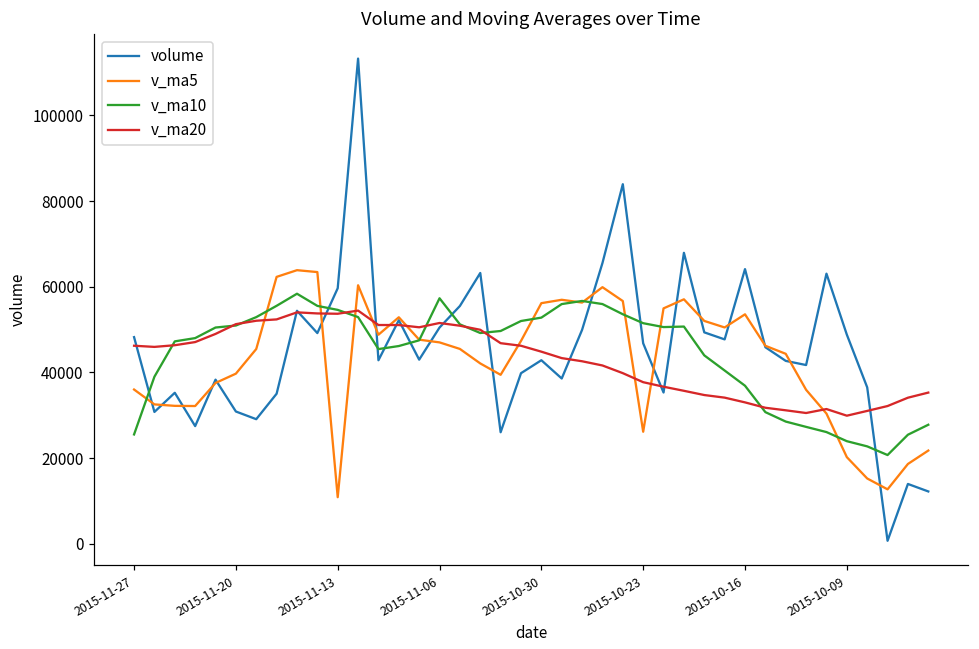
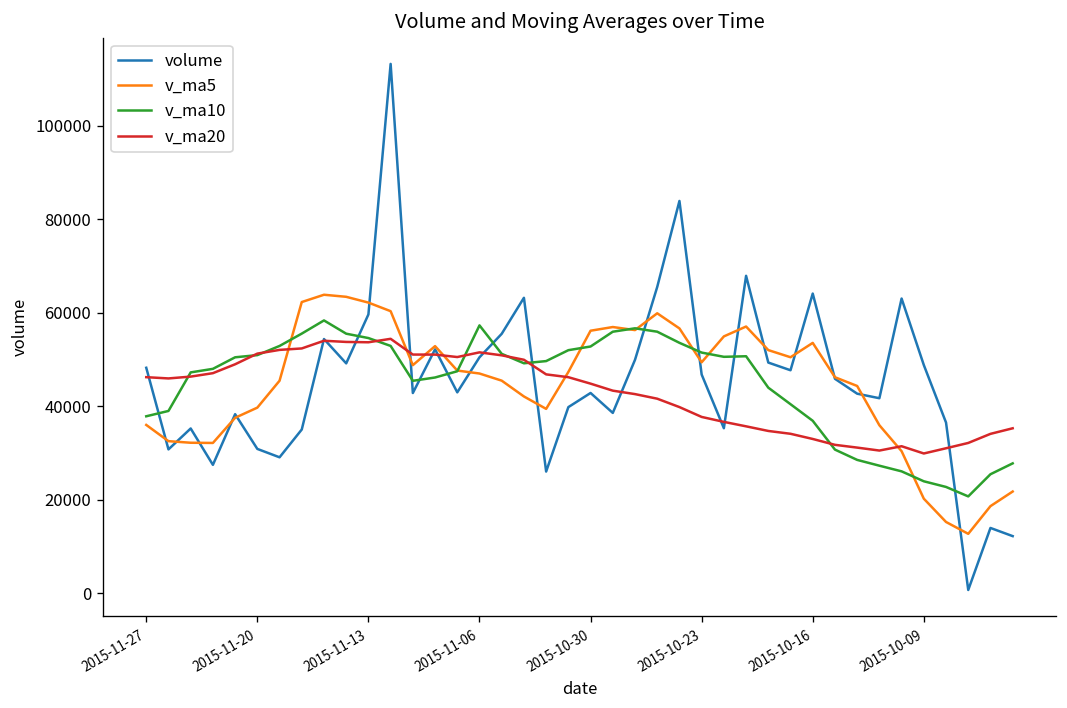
  {
    "volume": {
      "2015-11-27": 48000,
      "2015-11-20": 31000,
      "2015-11-13": 60000,
      "2015-11-06": 50000,
      "2015-10-30": 43000,
      "2015-10-23": 47000,
      "2015-10-16": 64000,
      "2015-10-09": 49000
    },
    "v_ma5": {
      "2015-11-27": 36000,
      "2015-11-20": 40000,
-     "2015-11-13": 11000,
+     "2015-11-13": 62000,
      "2015-11-06": 47000,
      "2015-10-30": 56000,
-     "2015-10-23": 26000,
+     "2015-10-23": 49000,
      "2015-10-16": 54000,
      "2015-10-09": 20000
    },
    "v_ma10": {
-     "2015-11-27": 26000,
+     "2015-11-27": 38000,
      "2015-11-13": 55000,
      "2015-11-06": 57000,
      "2015-10-30": 53000,
      "2015-10-23": 51000,
      "2015-10-16": 37000,
      "2015-10-09": 24000
    },
    "v_ma20": {
      "2015-11-27": 46000,
      "2015-11-13": 54000,
      "2015-11-06": 52000,
      "2015-10-30": 45000,
      "2015-10-23": 38000,
      "2015-10-16": 33000,
      "2015-10-09": 30000
    }
  }
